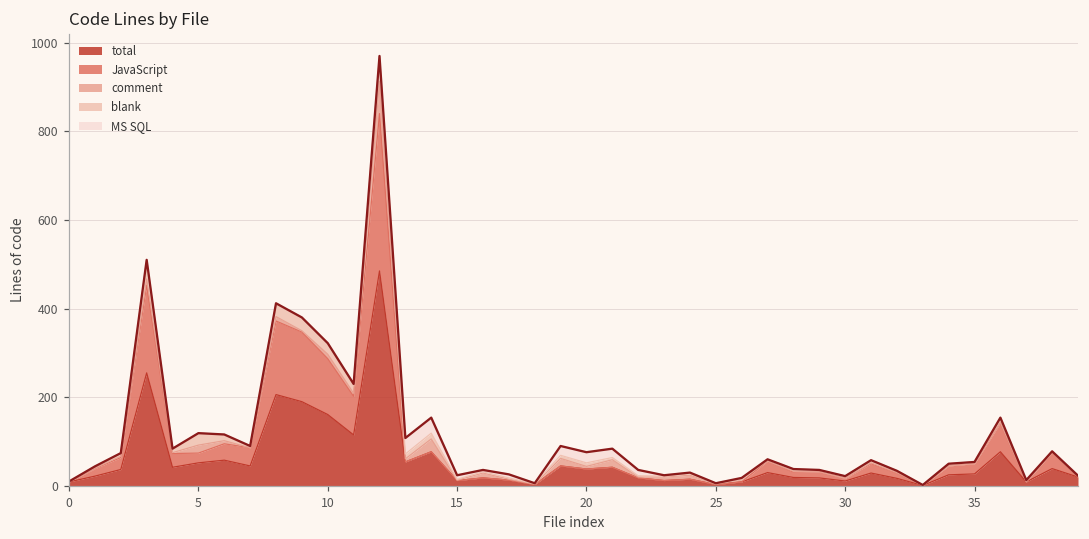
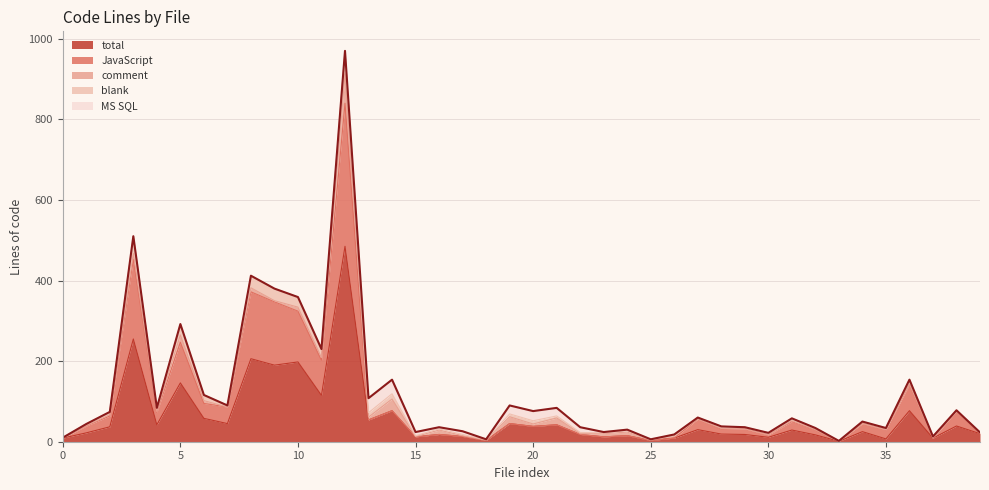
  {
    "total": {
-     "5": 50,
-     "10": 160,
-     "35": 30
+     "5": 150,
+     "10": 200,
+     "35": 10
    },
    "JavaScript": {
-     "5": 20,
+     "5": 100,
      "10": 130
    }
  }
